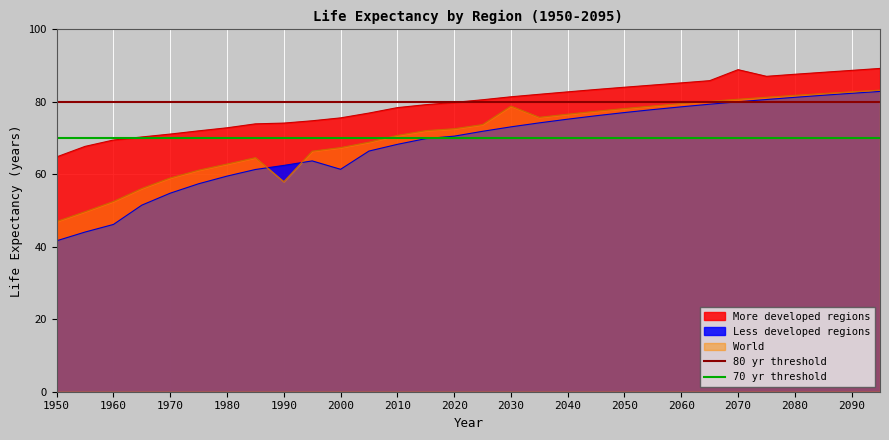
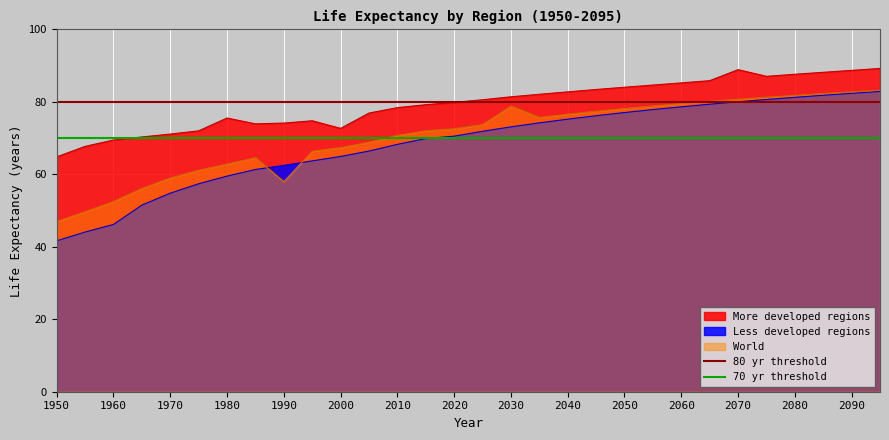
  {
    "More developed regions": {
      "1950": 65,
      "1960": 69,
      "1970": 71,
-     "1980": 73,
+     "1980": 76,
      "1990": 74,
-     "2000": 76,
+     "2000": 73,
      "2010": 78,
      "2020": 80,
      "2030": 81,
      "2040": 83,
      "2050": 84,
      "2060": 85,
      "2070": 89,
      "2080": 88,
      "2090": 89
    },
    "Less developed regions": {
      "1950": 42,
      "1960": 46,
      "1970": 55,
      "1980": 60,
      "1990": 62,
-     "2000": 61,
+     "2000": 65,
      "2010": 68,
      "2020": 71,
      "2030": 73,
      "2040": 75,
      "2050": 77,
      "2060": 79
    },
    "World": {
      "1950": 47,
      "1960": 53,
      "1970": 59,
      "1980": 63,
      "1990": 58,
      "2000": 67,
      "2010": 71,
      "2020": 73,
      "2030": 79,
      "2040": 77,
      "2050": 78,
      "2060": 80
    }
  }
